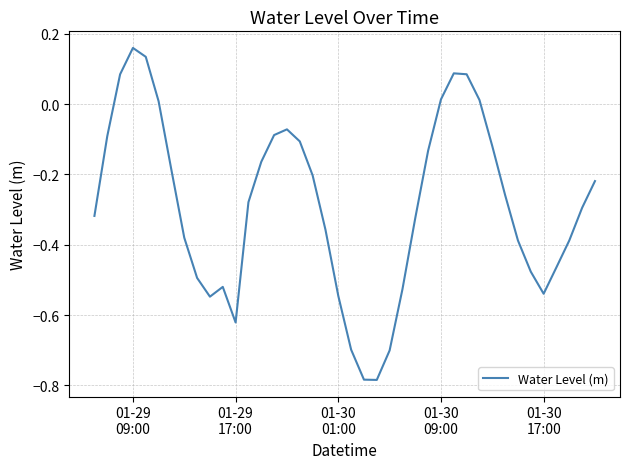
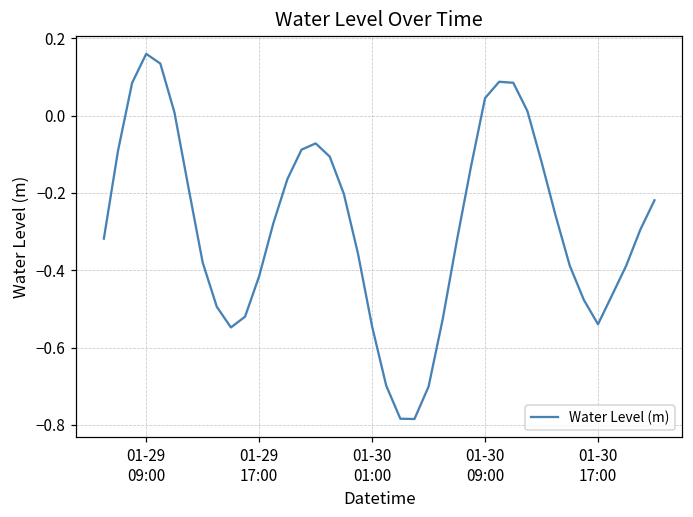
  {
    "01-29 09:00": 0.16,
-   "01-29 17:00": -0.62,
+   "01-29 17:00": -0.42,
    "01-30 01:00": -0.55,
-   "01-30 09:00": 0.01,
+   "01-30 09:00": 0.05,
    "01-30 17:00": -0.54
  }
